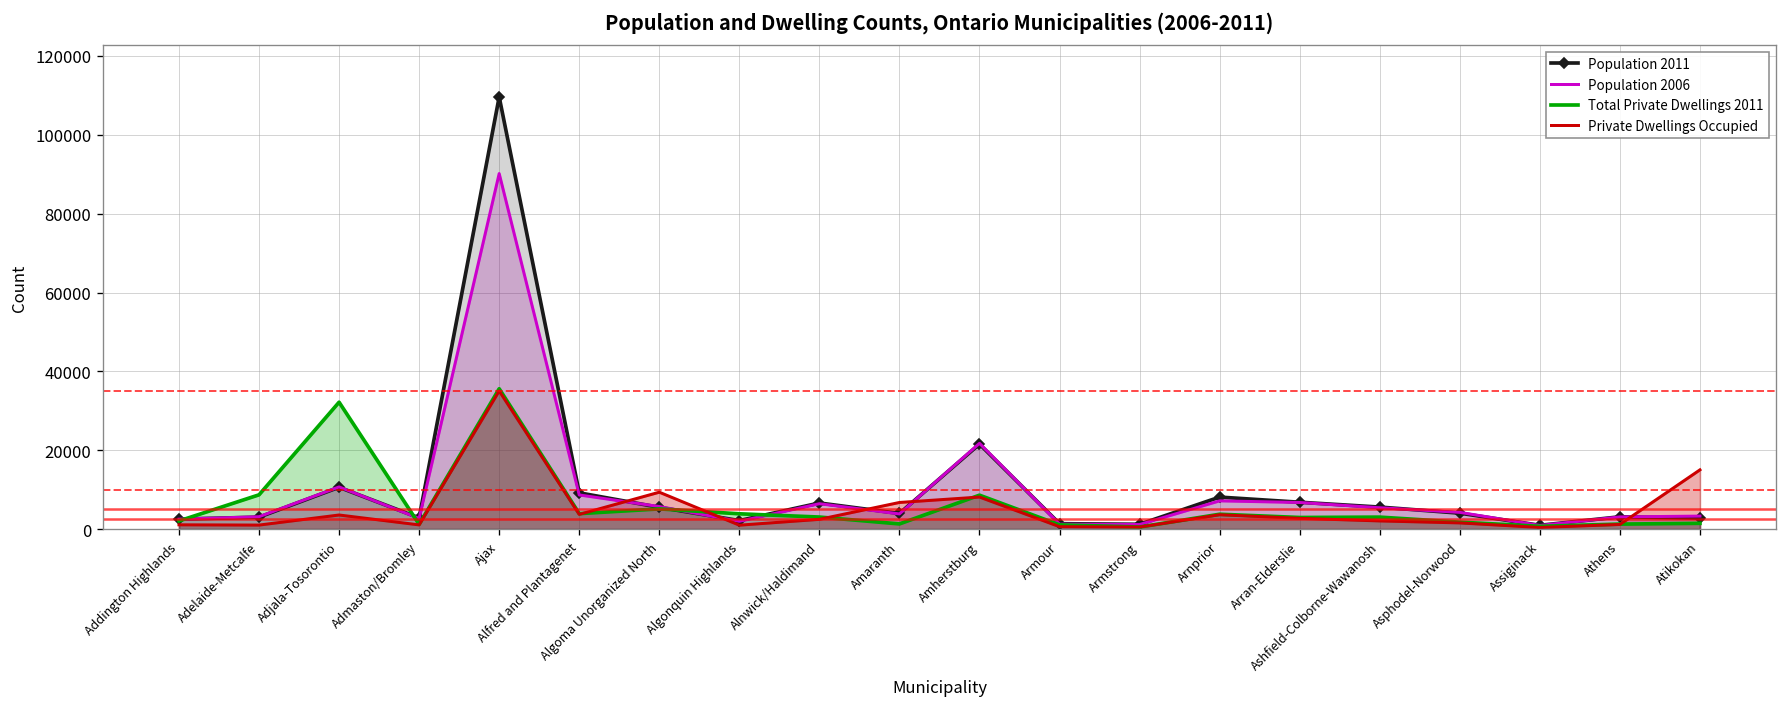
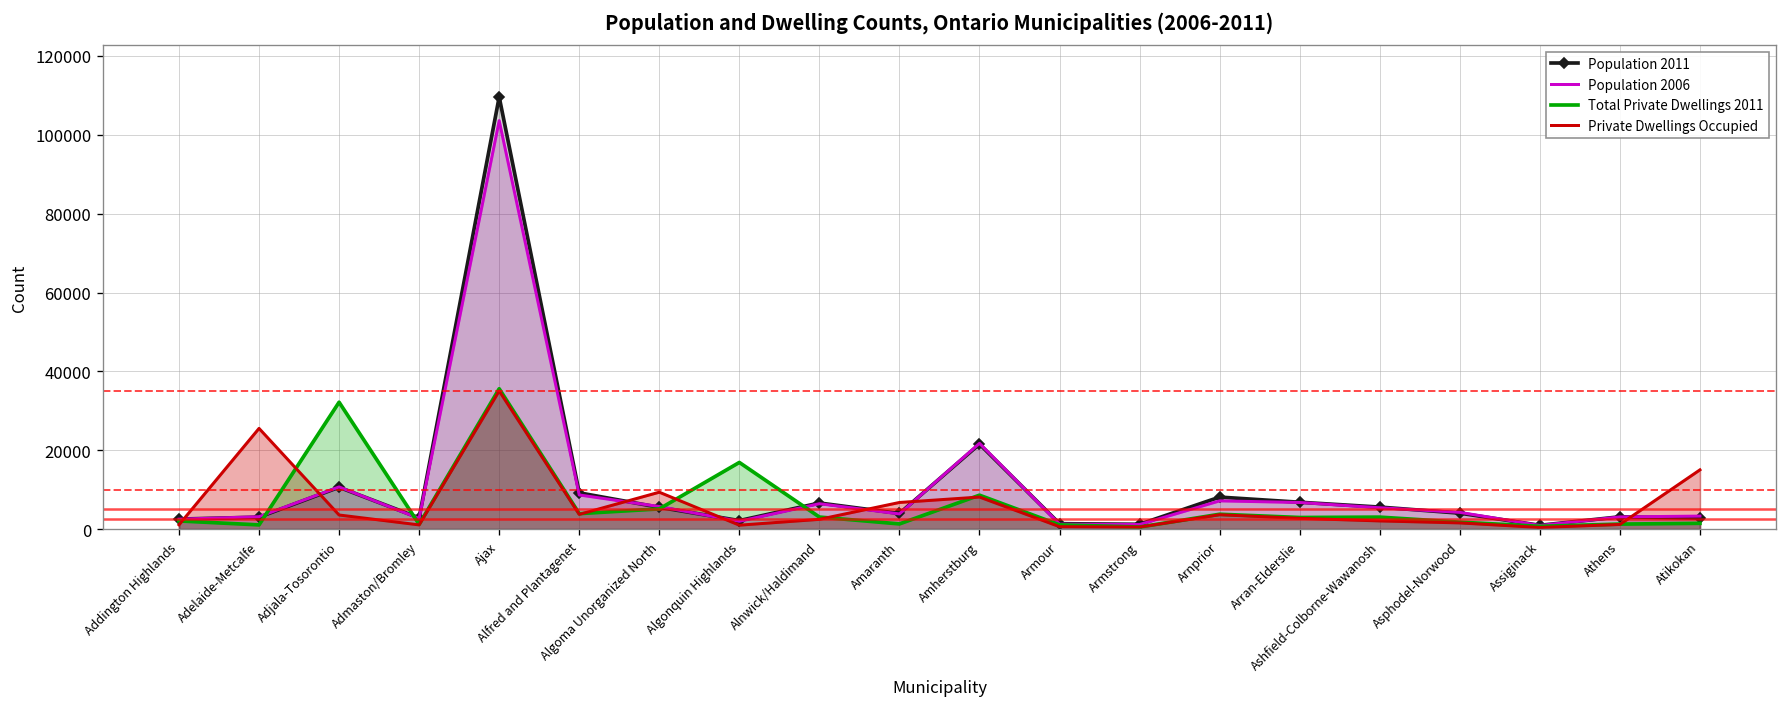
  {
    "Population 2011": {
      "Ajax": 110000,
      "Arnprior": 8000
    },
    "Population 2006": {
-     "Ajax": 90000,
+     "Ajax": 104000,
      "Arnprior": 7000
    },
    "Total Private Dwellings 2011": {
-     "Adelaide-Metcalfe": 9000,
+     "Adelaide-Metcalfe": 1000,
      "Adjala-Tosorontio": 32000,
-     "Algonquin Highlands": 4000,
+     "Algonquin Highlands": 17000,
      "Amaranth": 1000,
      "Ashfield-Colborne-Wawanosh": 3000,
      "Atikokan": 1000
    },
    "Private Dwellings Occupied": {
      "Addington Highlands": 1000,
-     "Adelaide-Metcalfe": 1000,
+     "Adelaide-Metcalfe": 26000,
      "Adjala-Tosorontio": 4000,
      "Algoma Unorganized North": 9000,
      "Algonquin Highlands": 1000,
      "Amaranth": 7000,
      "Ashfield-Colborne-Wawanosh": 2000,
      "Atikokan": 15000
    }
  }
